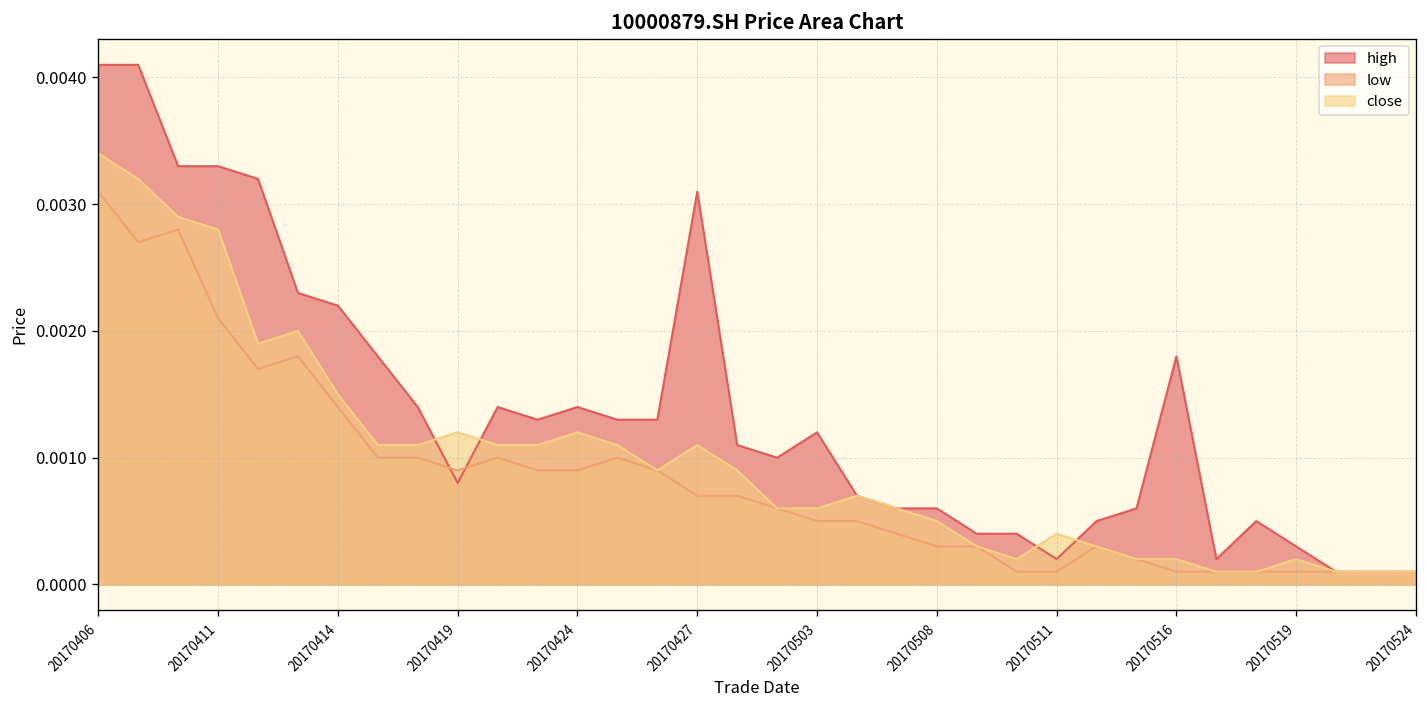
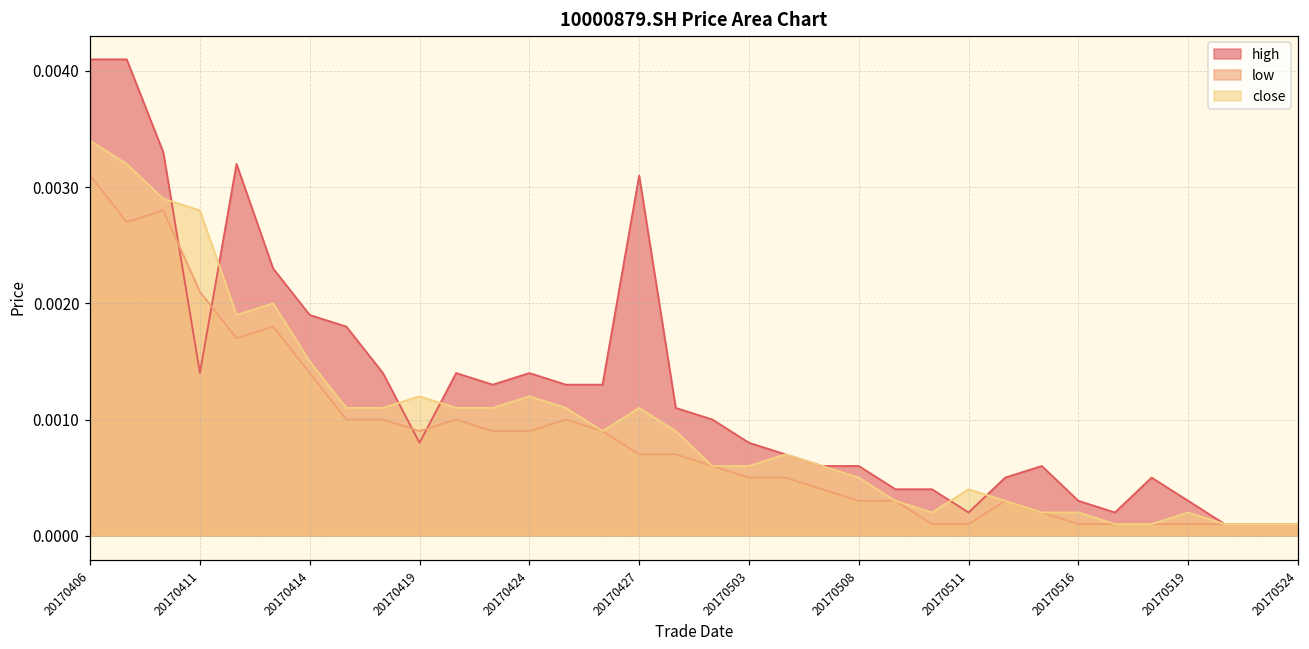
  {
    "high": {
      "20170406": 0.0041,
-     "20170411": 0.0033,
-     "20170414": 0.0022,
+     "20170411": 0.0014,
+     "20170414": 0.0019,
      "20170419": 0.0008,
      "20170424": 0.0014,
      "20170427": 0.0031,
-     "20170503": 0.0012,
+     "20170503": 0.0008,
      "20170508": 0.0006,
      "20170511": 0.0002,
-     "20170516": 0.0018,
+     "20170516": 0.0003,
      "20170519": 0.0003
    }
  }
